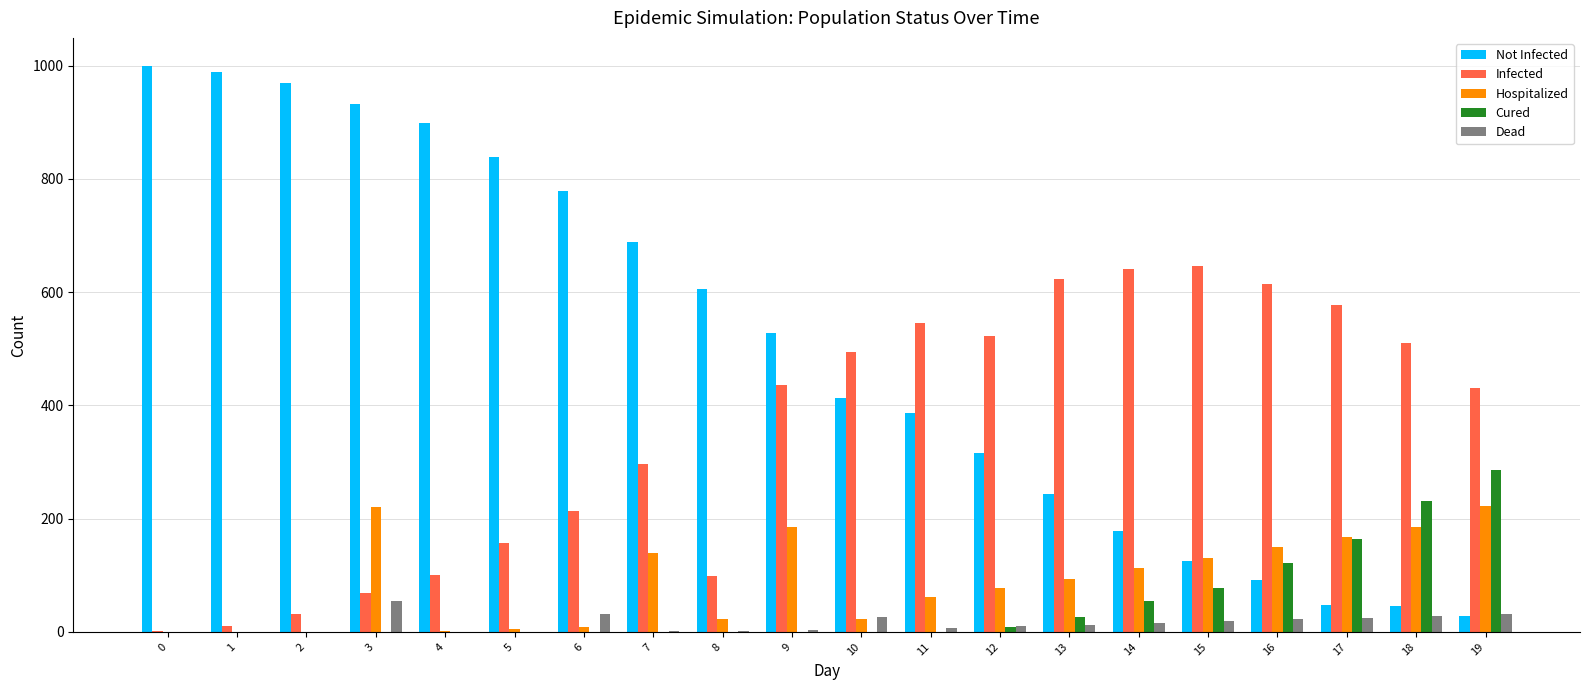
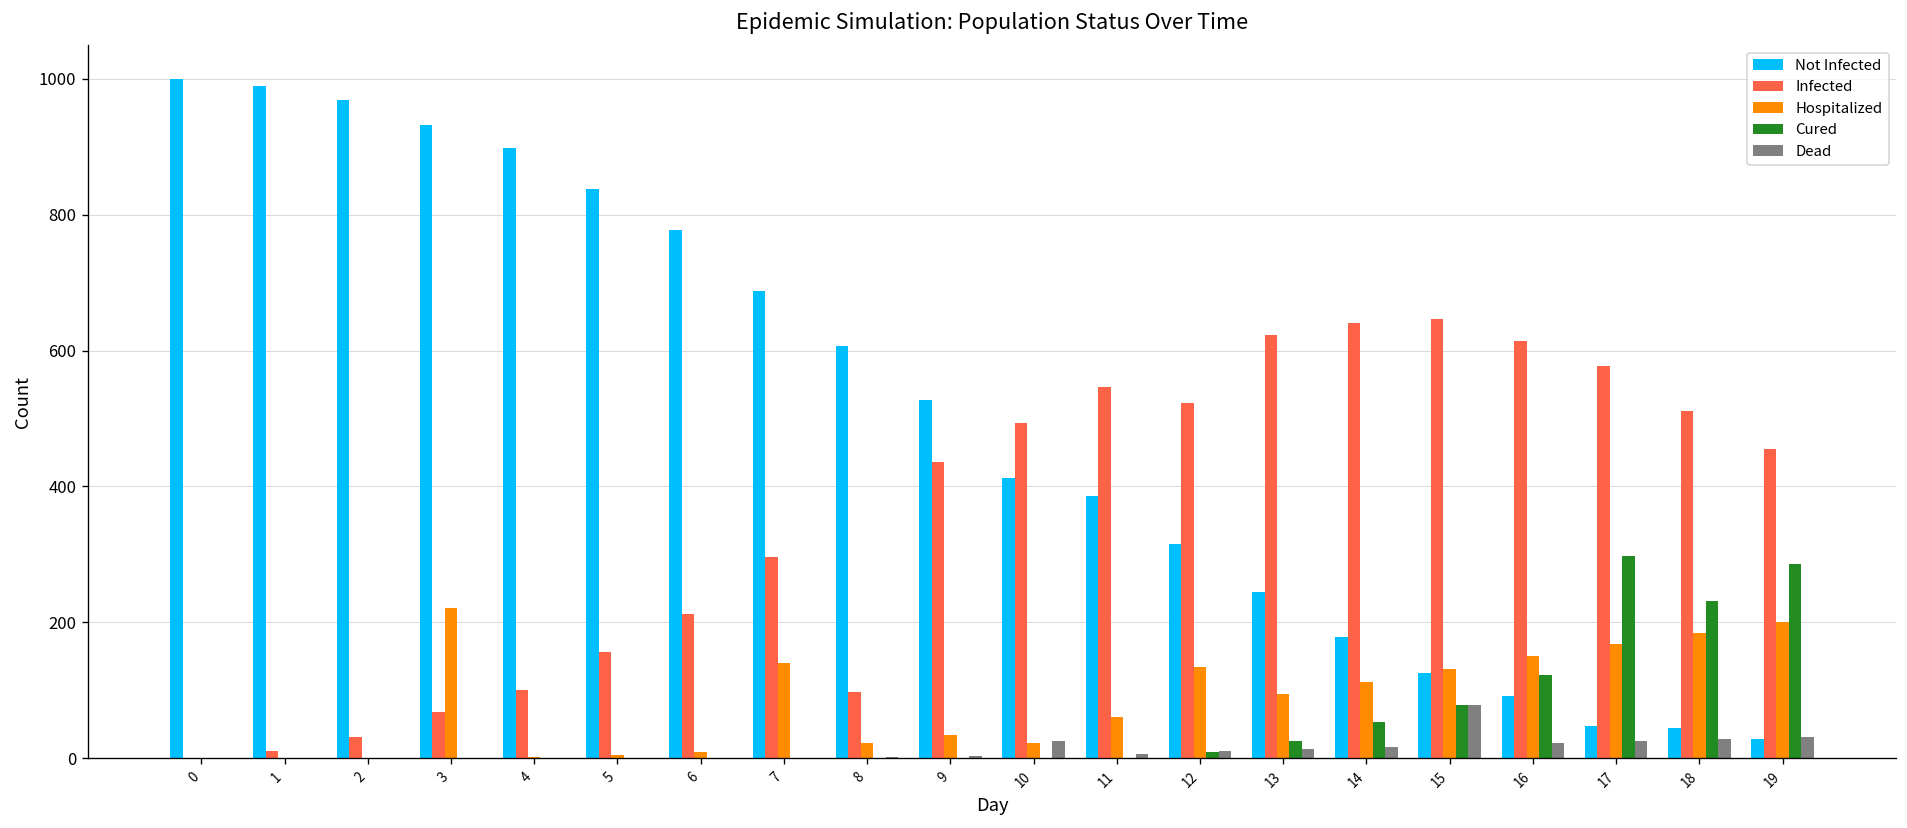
  {
    "Not Infected": {
      "0": 1000,
      "1": 990,
      "2": 970,
      "3": 930,
      "4": 900,
      "5": 840,
      "6": 780,
      "7": 690,
      "8": 610,
      "9": 530,
      "10": 410,
      "11": 390,
      "12": 320,
      "13": 240,
      "14": 180,
      "15": 130,
      "16": 90,
      "17": 50,
      "18": 50,
      "19": 30
    },
    "Infected": {
      "1": 10,
      "2": 30,
      "3": 70,
      "4": 100,
      "5": 160,
      "6": 210,
      "7": 300,
      "8": 100,
      "9": 440,
      "10": 490,
      "11": 550,
      "12": 520,
      "13": 620,
      "14": 640,
      "15": 650,
      "16": 610,
      "17": 580,
      "18": 510,
-     "19": 430
+     "19": 460
    },
    "Hospitalized": {
      "0": 0,
      "1": 0,
      "2": 0,
      "3": 220,
      "5": 10,
      "6": 10,
      "7": 140,
      "8": 20,
-     "9": 190,
+     "9": 30,
      "10": 20,
      "11": 60,
-     "12": 80,
+     "12": 130,
      "13": 90,
      "14": 110,
      "15": 130,
      "16": 150,
      "17": 170,
      "18": 190,
-     "19": 220
+     "19": 200
    },
    "Cured": {
      "0": 0,
      "1": 0,
      "2": 0,
      "3": 0,
      "4": 0,
      "5": 0,
      "6": 0,
      "7": 0,
      "8": 0,
      "9": 0,
      "10": 0,
      "11": 0,
      "12": 10,
      "13": 30,
      "14": 50,
      "15": 80,
      "16": 120,
-     "17": 160,
+     "17": 300,
      "18": 230,
      "19": 290
    },
    "Dead": {
      "0": 0,
      "1": 0,
      "2": 0,
-     "3": 60,
+     "3": 0,
      "4": 0,
      "5": 0,
-     "6": 30,
+     "6": 0,
      "10": 30,
      "11": 10,
      "12": 10,
      "13": 10,
      "14": 20,
-     "15": 20,
+     "15": 80,
      "16": 20,
      "17": 30,
      "18": 30,
      "19": 30
    }
  }
